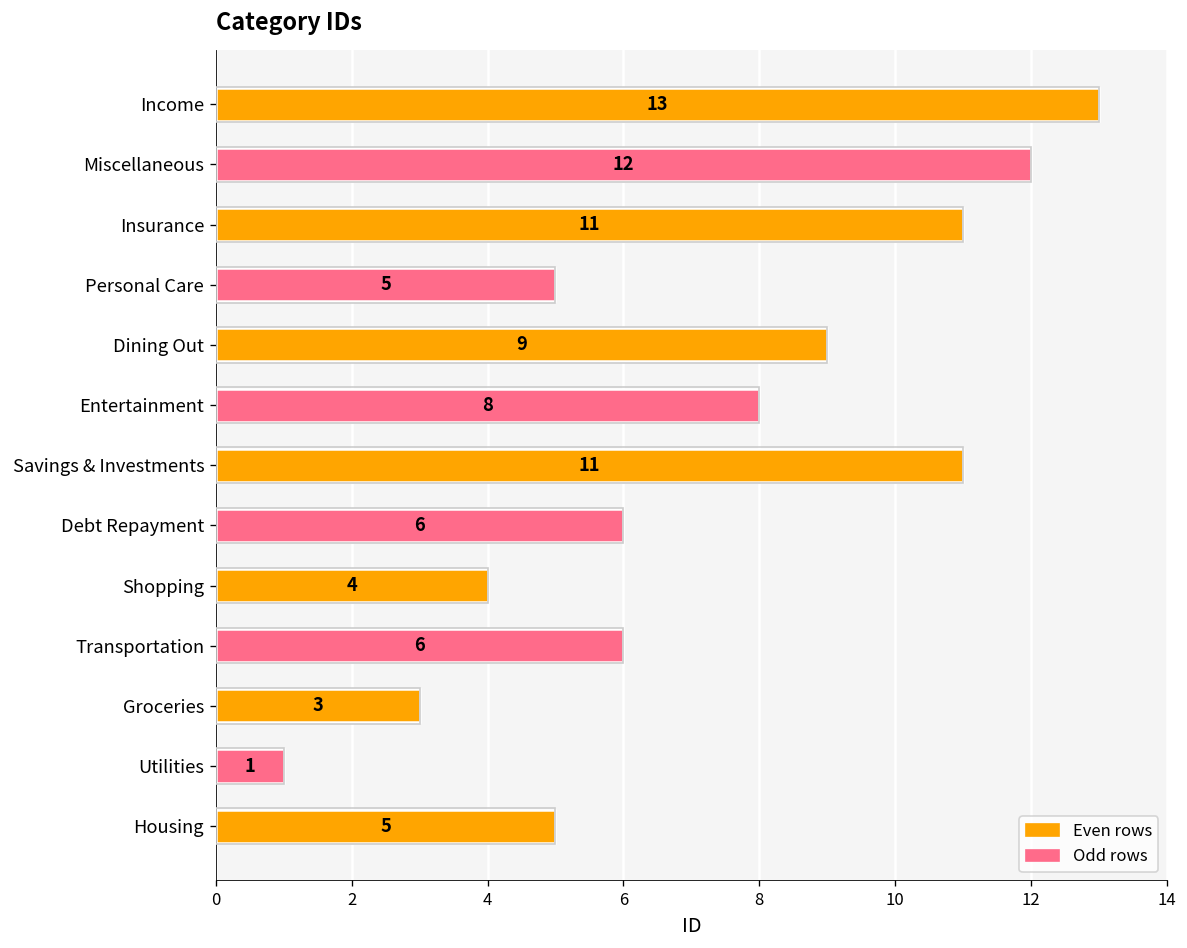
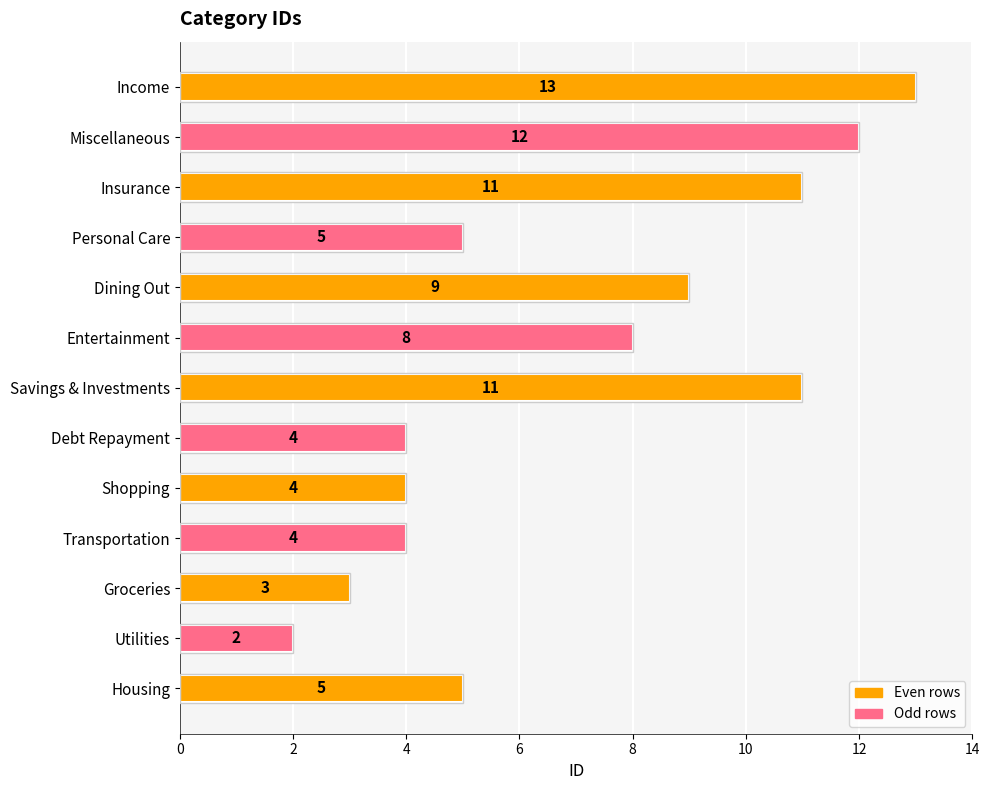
  {
    "Income": 13,
    "Miscellaneous": 12,
    "Insurance": 11,
    "Personal Care": 5,
    "Dining Out": 9,
    "Entertainment": 8,
    "Savings & Investments": 11,
-   "Debt Repayment": 6,
+   "Debt Repayment": 4,
    "Shopping": 4,
-   "Transportation": 6,
+   "Transportation": 4,
    "Groceries": 3,
-   "Utilities": 1,
+   "Utilities": 2,
    "Housing": 5
  }
